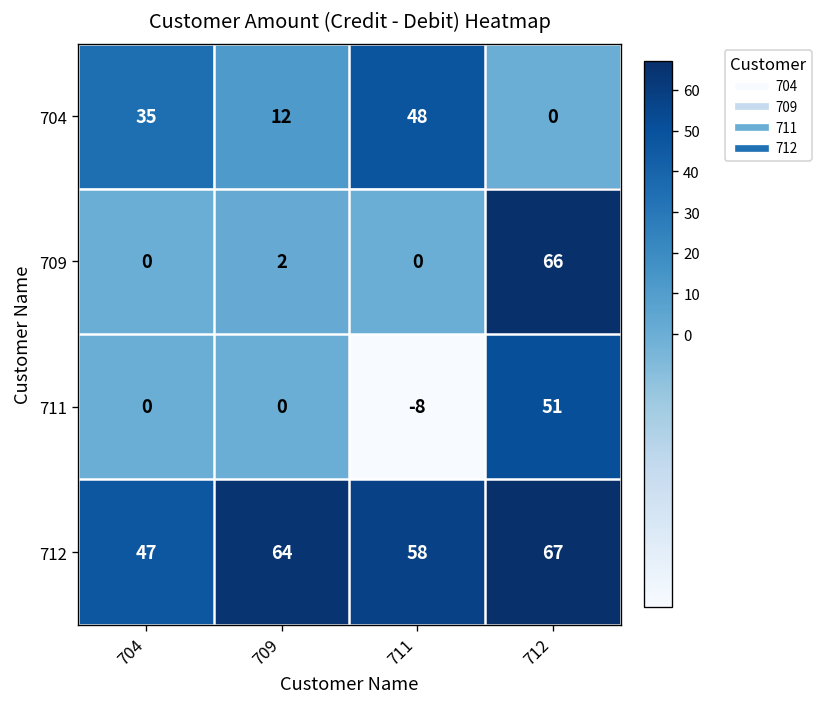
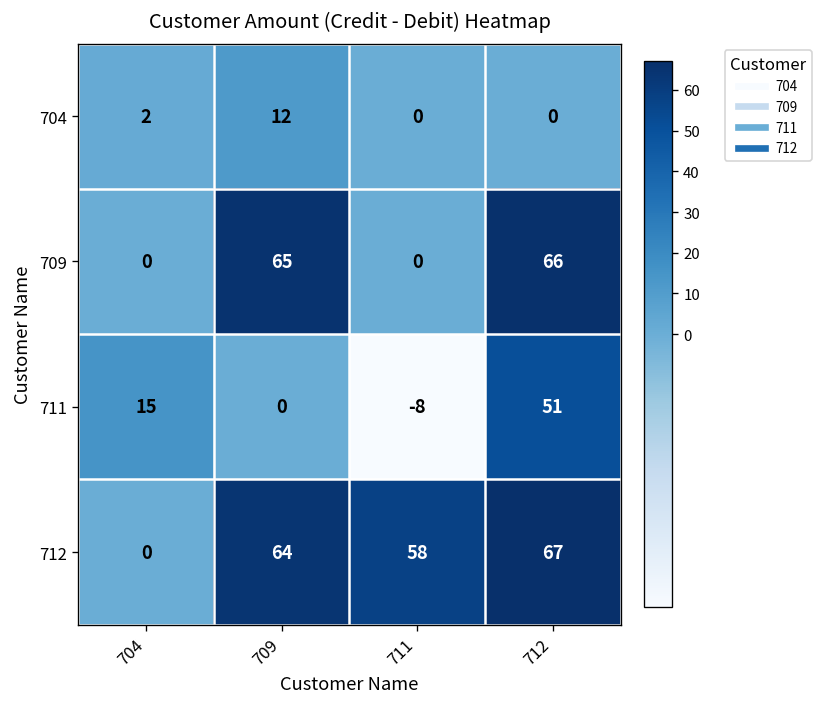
  {
    "704": {
-     "704": 35,
+     "704": 2,
      "709": 12,
-     "711": 48,
+     "711": 0,
      "712": 0
    },
    "709": {
      "704": 0,
-     "709": 2,
+     "709": 65,
      "711": 0,
      "712": 66
    },
    "711": {
-     "704": 0,
+     "704": 15,
      "709": 0,
      "711": -8,
      "712": 51
    },
    "712": {
-     "704": 47,
+     "704": 0,
      "709": 64,
      "711": 58,
      "712": 67
    }
  }
